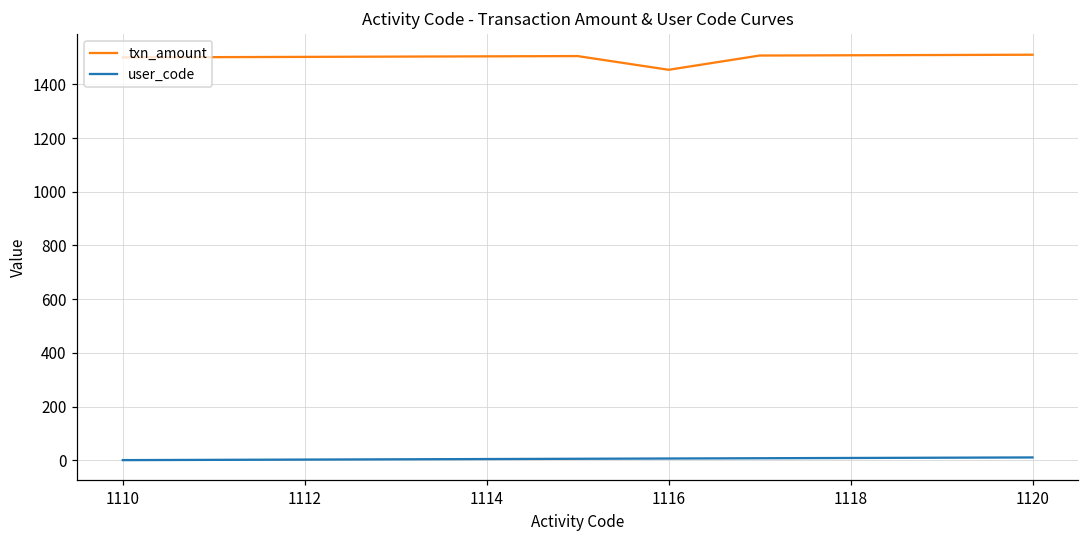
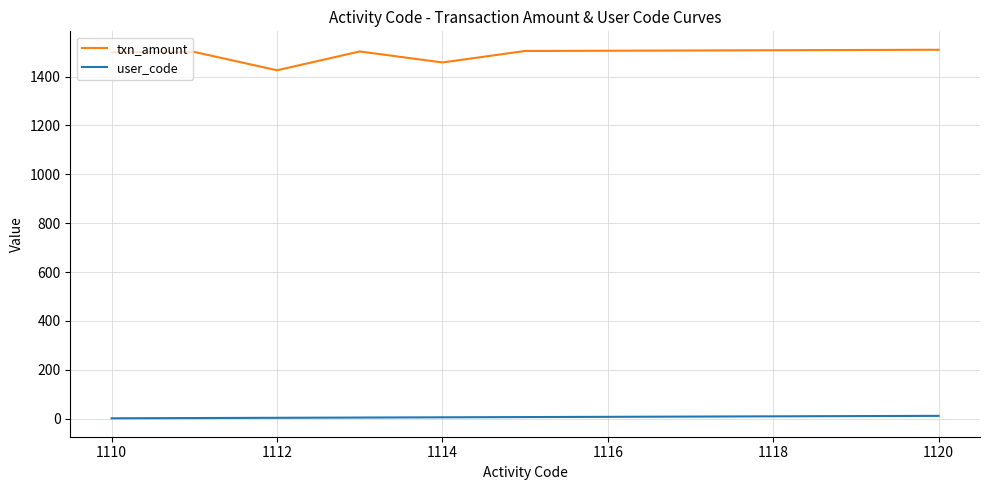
  {
    "txn_amount": {
-     "1112": 1500,
-     "1114": 1500,
-     "1116": 1450,
+     "1112": 1430,
+     "1114": 1460,
+     "1116": 1510,
      "1118": 1510,
      "1120": 1510
    },
    "user_code": {
      "1110": 0,
      "1112": 0,
      "1114": 10,
      "1116": 10,
      "1118": 10,
      "1120": 10
    }
  }
